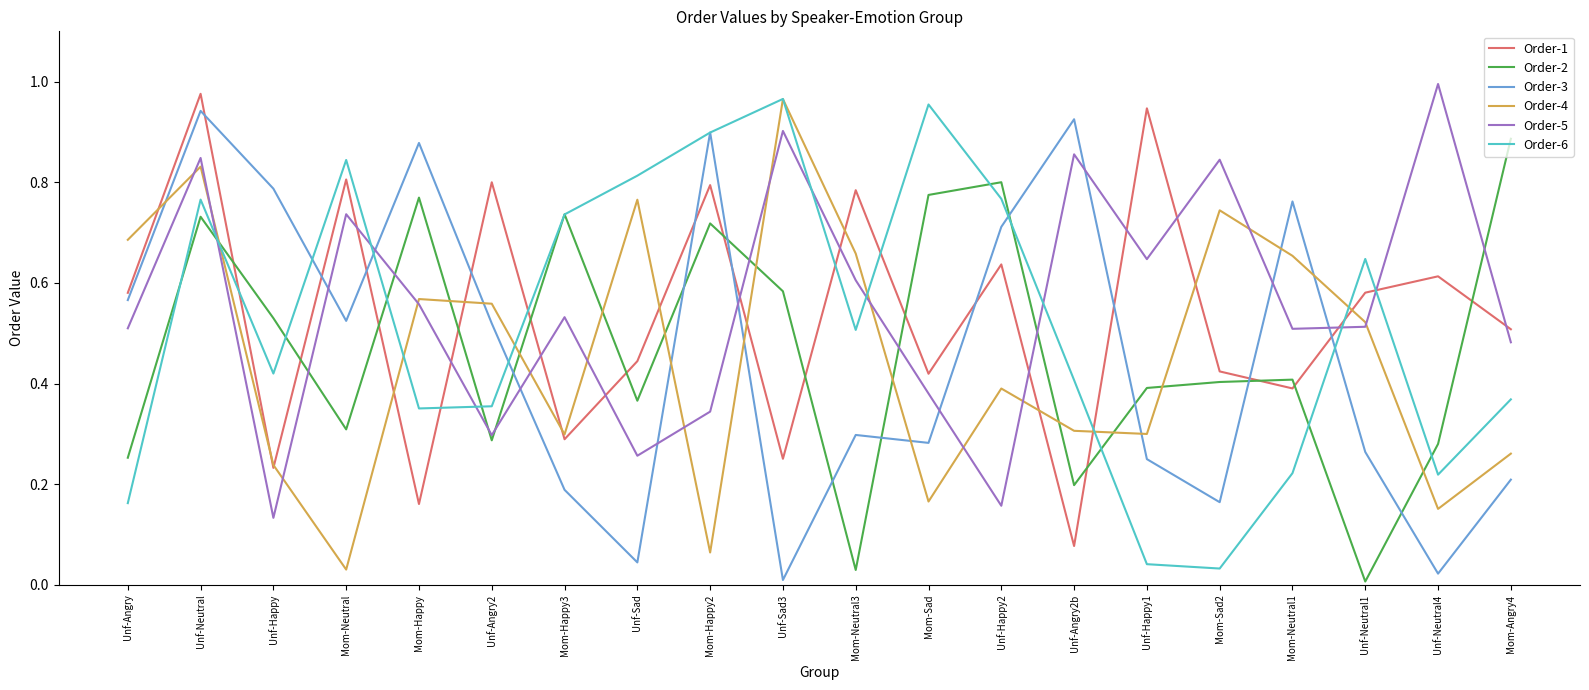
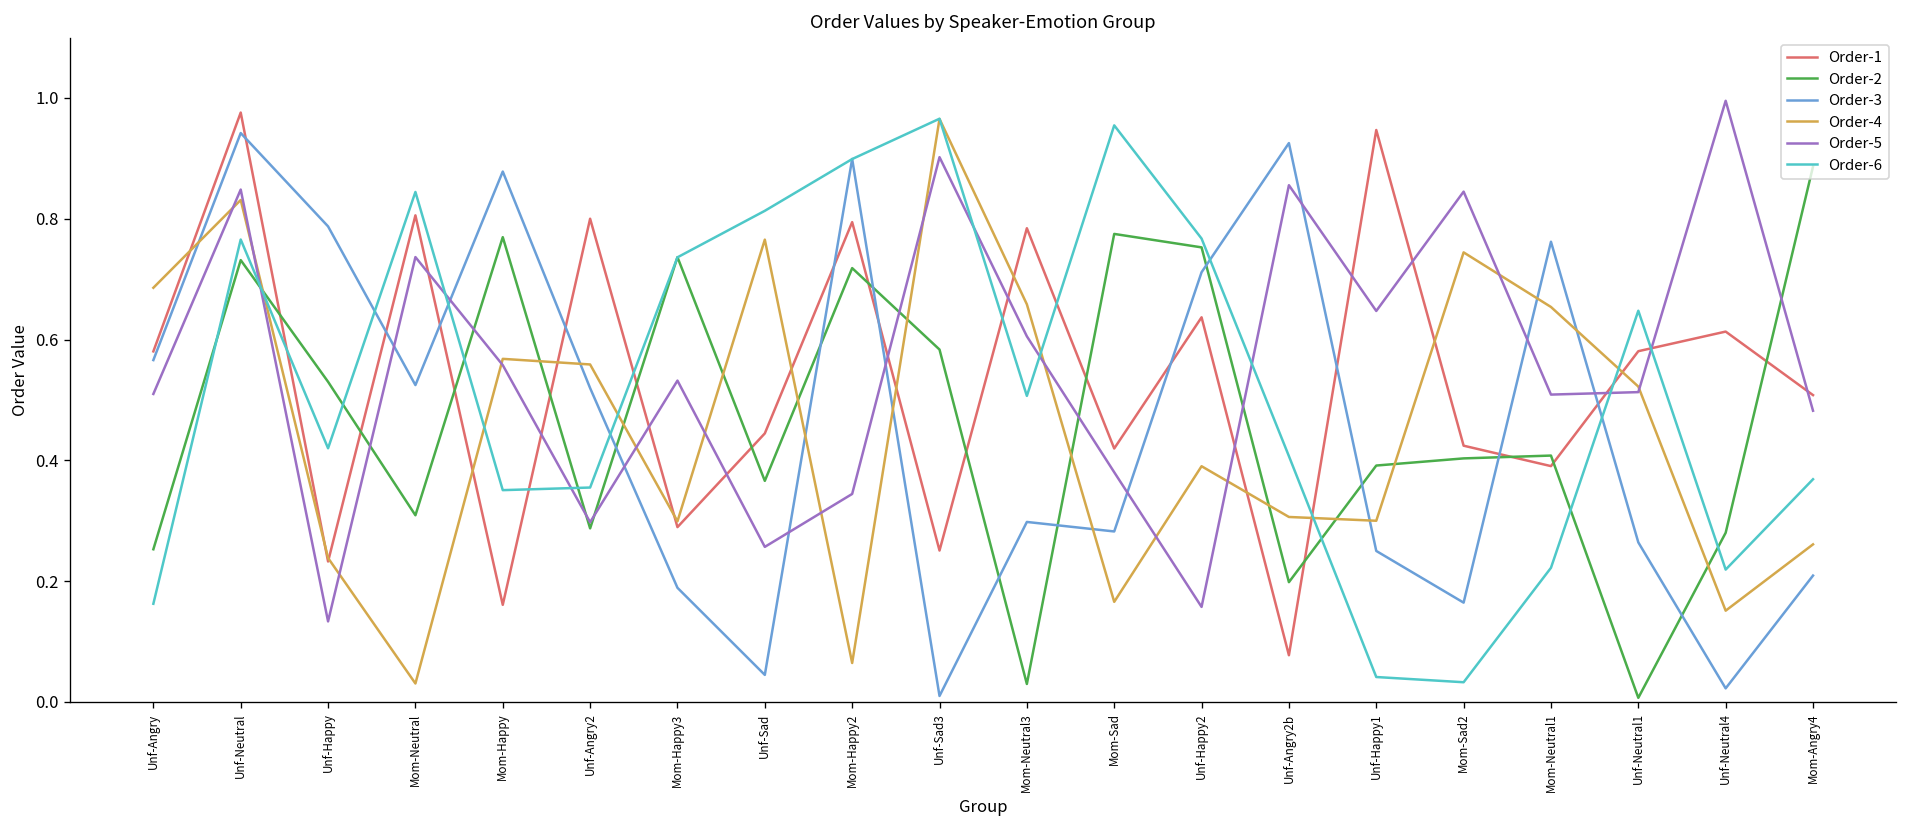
  {
    "Order-1": {
      "Unf-Angry": 0.58,
      "Unf-Neutral": 0.98,
      "Unf-Happy": 0.23,
      "Mom-Neutral": 0.81,
      "Mom-Happy": 0.16,
      "Unf-Angry2": 0.80,
      "Mom-Happy3": 0.29,
      "Unf-Sad": 0.44,
      "Mom-Happy2": 0.79,
      "Unf-Sad3": 0.25,
      "Mom-Neutral3": 0.78,
      "Mom-Sad": 0.42,
      "Unf-Happy2": 0.64,
      "Unf-Angry2b": 0.08,
      "Unf-Happy1": 0.95,
      "Mom-Sad2": 0.42,
      "Mom-Neutral1": 0.39,
      "Unf-Neutral1": 0.58,
      "Unf-Neutral4": 0.61,
      "Mom-Angry4": 0.51
    },
    "Order-2": {
      "Unf-Angry": 0.25,
      "Unf-Neutral": 0.73,
      "Unf-Happy": 0.53,
      "Mom-Neutral": 0.31,
      "Mom-Happy": 0.77,
      "Unf-Angry2": 0.29,
      "Unf-Sad": 0.37,
      "Mom-Happy2": 0.72,
      "Unf-Sad3": 0.58,
      "Mom-Neutral3": 0.03,
      "Mom-Sad": 0.77,
-     "Unf-Happy2": 0.80,
+     "Unf-Happy2": 0.75,
      "Unf-Angry2b": 0.20,
      "Unf-Happy1": 0.39,
      "Mom-Sad2": 0.40,
      "Mom-Neutral1": 0.41,
      "Unf-Neutral1": 0.01,
      "Unf-Neutral4": 0.28
    },
    "Order-4": {
      "Unf-Angry": 0.69,
      "Unf-Neutral": 0.83,
      "Unf-Happy": 0.24,
      "Mom-Neutral": 0.03,
      "Mom-Happy": 0.57,
      "Unf-Angry2": 0.56,
      "Mom-Happy3": 0.30,
      "Unf-Sad": 0.77,
      "Mom-Happy2": 0.06,
      "Mom-Neutral3": 0.66,
      "Mom-Sad": 0.17,
      "Unf-Happy2": 0.39,
      "Unf-Angry2b": 0.31,
      "Unf-Happy1": 0.30,
      "Mom-Sad2": 0.74,
      "Mom-Neutral1": 0.65,
      "Unf-Neutral1": 0.52,
      "Unf-Neutral4": 0.15,
      "Mom-Angry4": 0.26
    },
    "Order-5": {
      "Unf-Angry": 0.51,
      "Unf-Neutral": 0.85,
      "Unf-Happy": 0.13,
      "Mom-Neutral": 0.74,
      "Mom-Happy": 0.56,
      "Unf-Angry2": 0.30,
      "Mom-Happy3": 0.53,
      "Unf-Sad": 0.26,
      "Mom-Happy2": 0.34,
      "Unf-Sad3": 0.90,
      "Mom-Neutral3": 0.61,
      "Mom-Sad": 0.38,
      "Unf-Happy2": 0.16,
      "Unf-Angry2b": 0.86,
      "Unf-Happy1": 0.65,
      "Mom-Sad2": 0.84,
      "Mom-Neutral1": 0.51,
      "Unf-Neutral1": 0.51,
      "Unf-Neutral4": 1.00,
      "Mom-Angry4": 0.48
    }
  }
